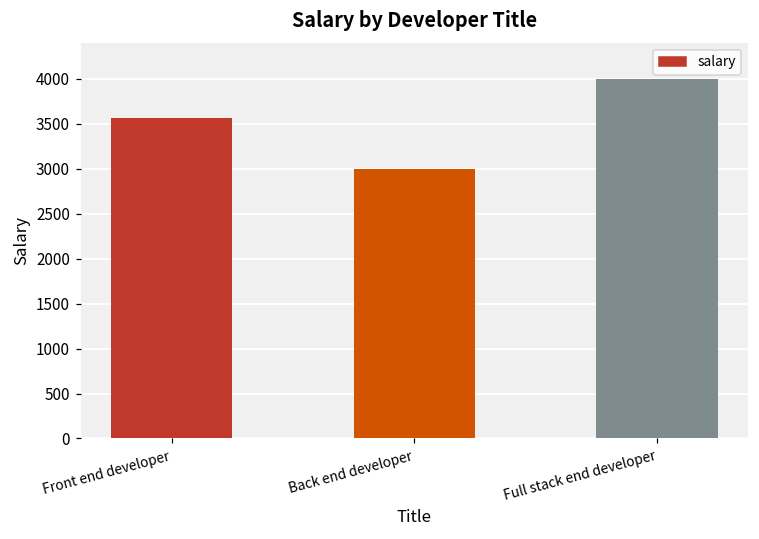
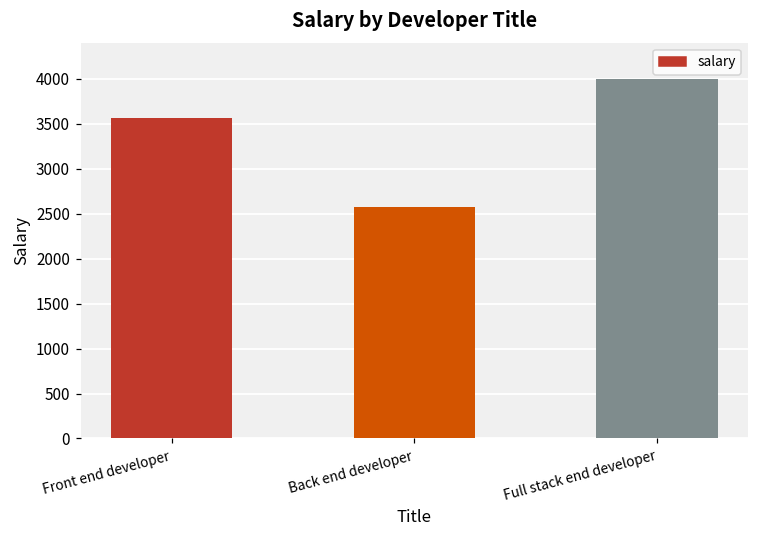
  {
    "Front end developer": 3600,
-   "Back end developer": 3000,
+   "Back end developer": 2600,
    "Full stack end developer": 4000
  }
